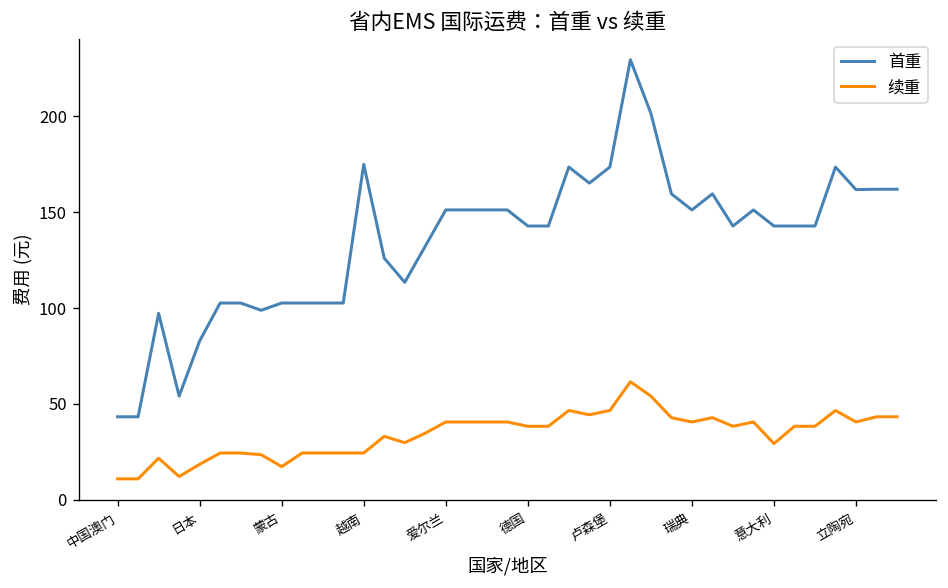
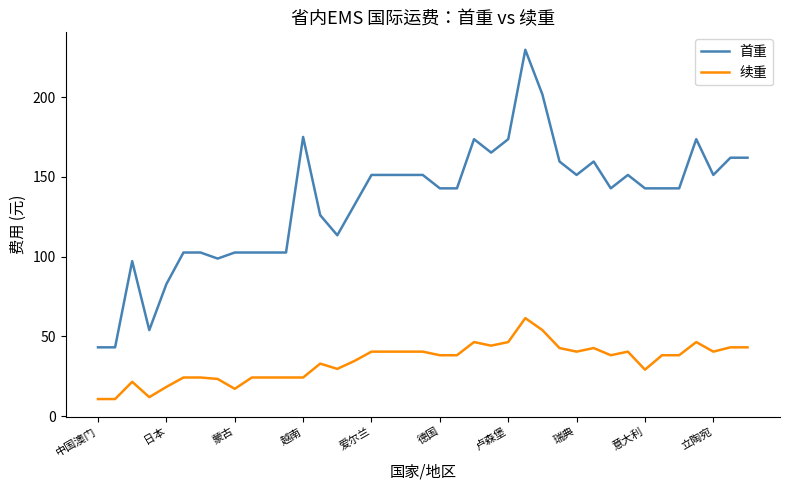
  {
    "首重": {
      "中国澳门": 43,
      "日本": 83,
      "蒙古": 103,
      "越南": 175,
      "爱尔兰": 151,
      "德国": 143,
      "卢森堡": 174,
      "瑞典": 151,
      "意大利": 143,
-     "立陶宛": 162
+     "立陶宛": 151
    },
    "续重": {
      "中国澳门": 11,
      "日本": 18,
      "蒙古": 17,
      "越南": 24,
      "爱尔兰": 41,
      "德国": 38,
      "卢森堡": 47,
      "瑞典": 41,
      "意大利": 29,
      "立陶宛": 41
    }
  }
